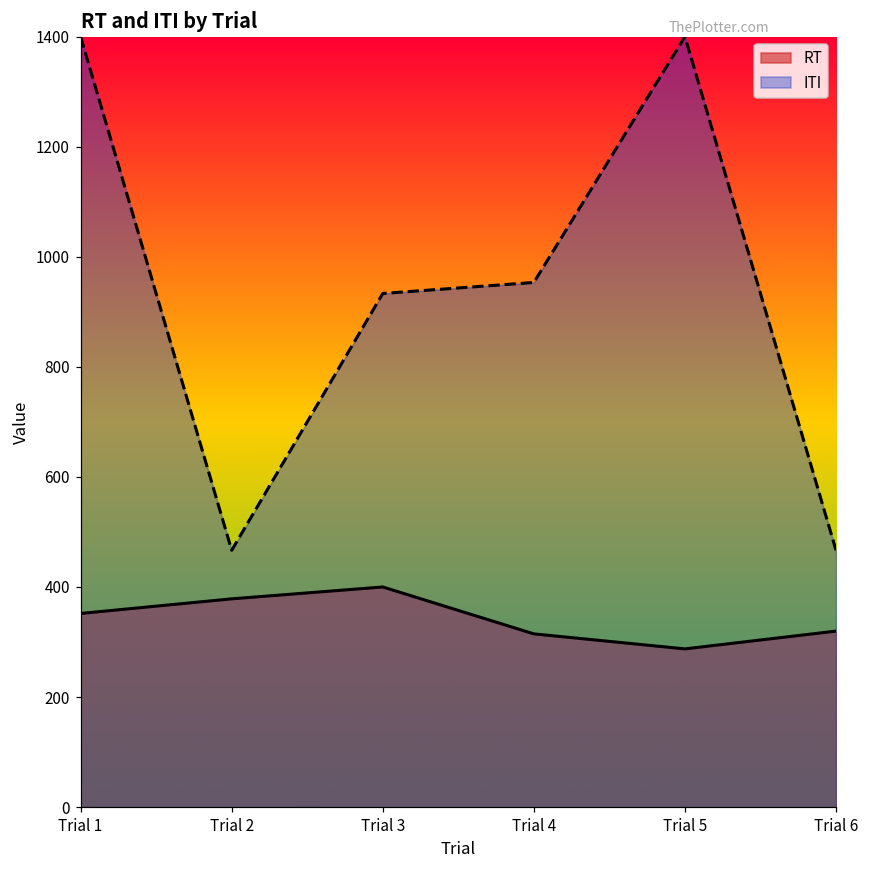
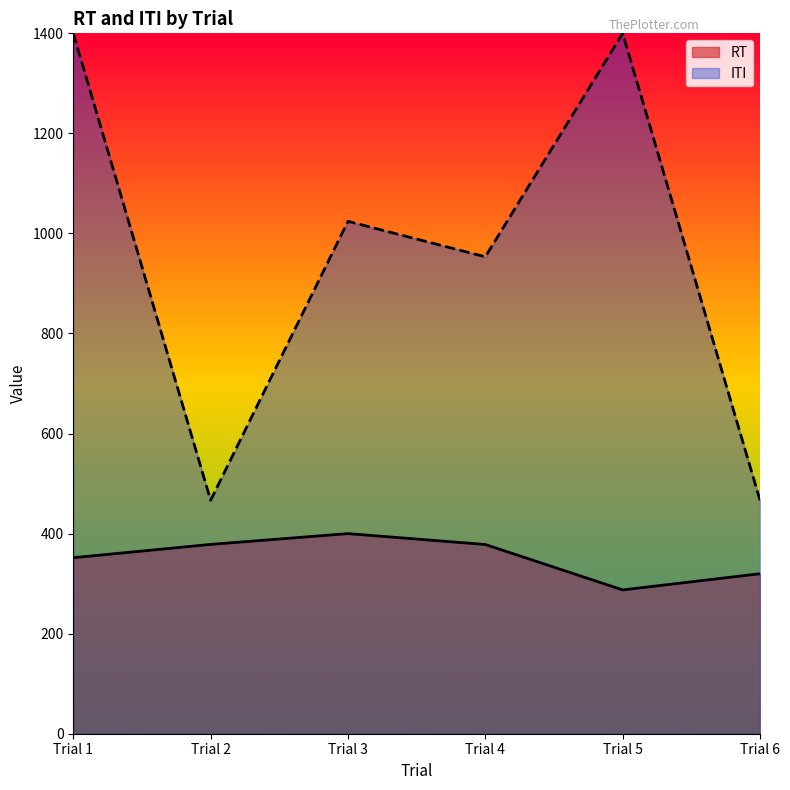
  {
    "RT": {
      "Trial 1": 350,
      "Trial 2": 380,
      "Trial 3": 400,
-     "Trial 4": 310,
+     "Trial 4": 380,
      "Trial 5": 290,
      "Trial 6": 320
    },
    "ITI": {
      "Trial 1": 1400,
      "Trial 2": 470,
-     "Trial 3": 930,
+     "Trial 3": 1020,
      "Trial 4": 950,
      "Trial 5": 1400,
      "Trial 6": 470
    }
  }
